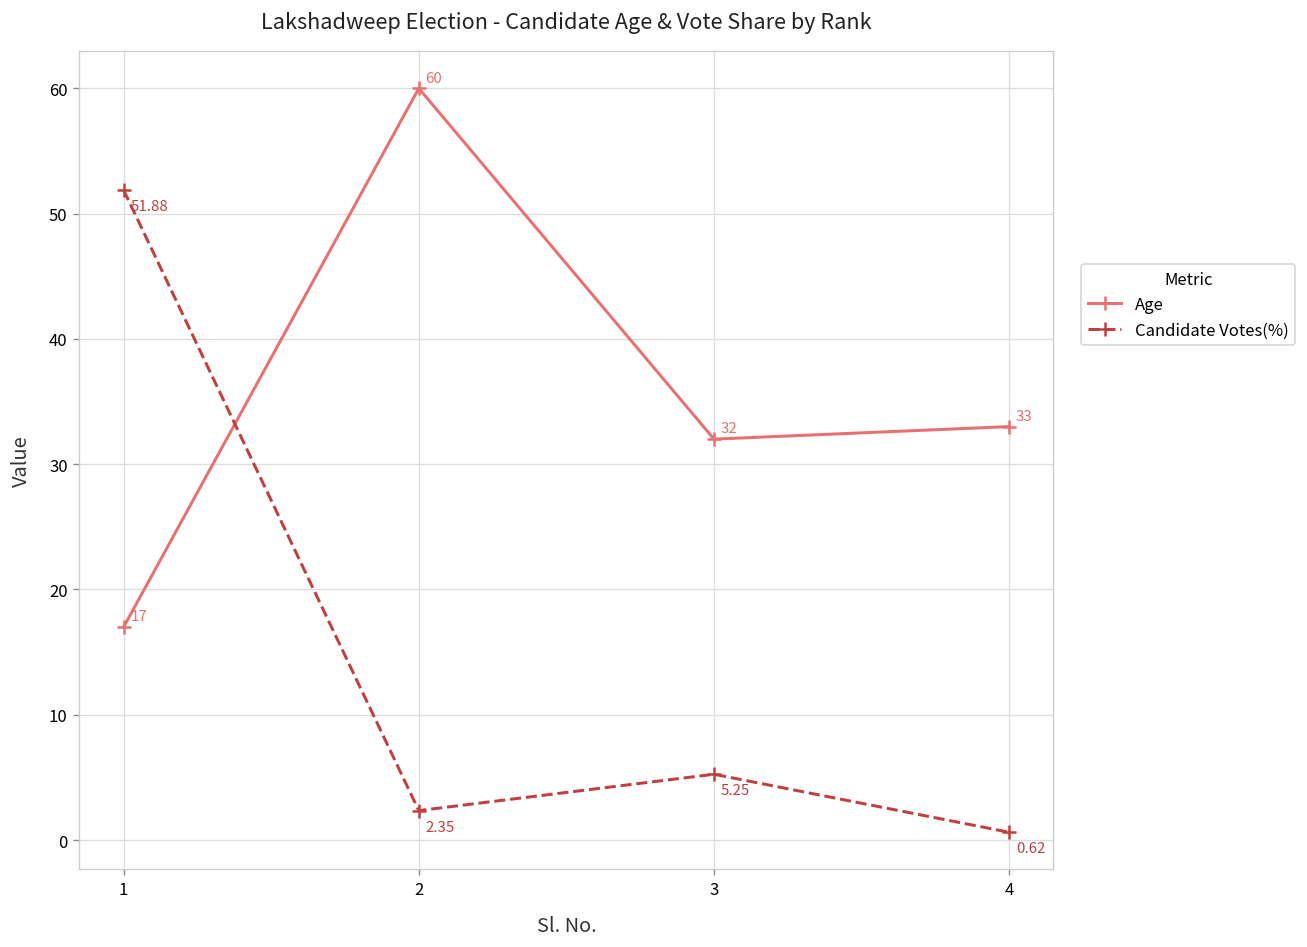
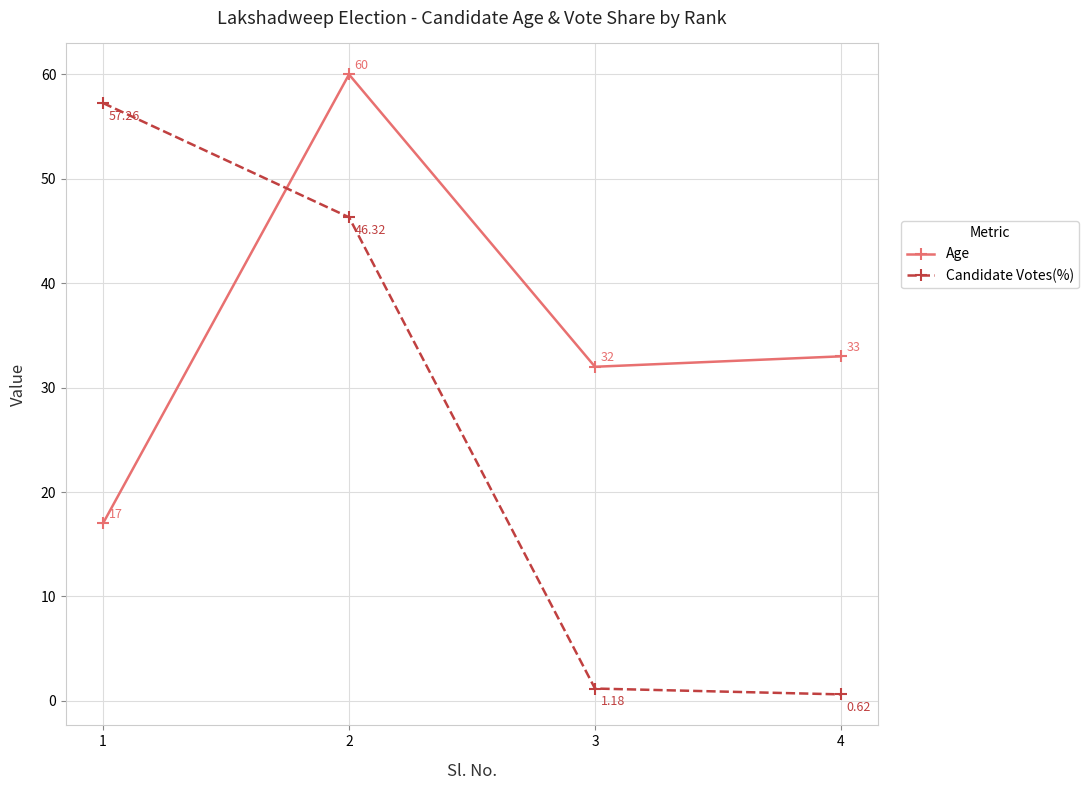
  {
    "Age": {
      "1": 17,
      "2": 60,
      "3": 32,
      "4": 33
    },
    "Candidate Votes(%)": {
-     "1": 51.88,
-     "2": 2.35,
-     "3": 5.25,
+     "1": 57.26,
+     "2": 46.32,
+     "3": 1.18,
      "4": 0.62
    }
  }
